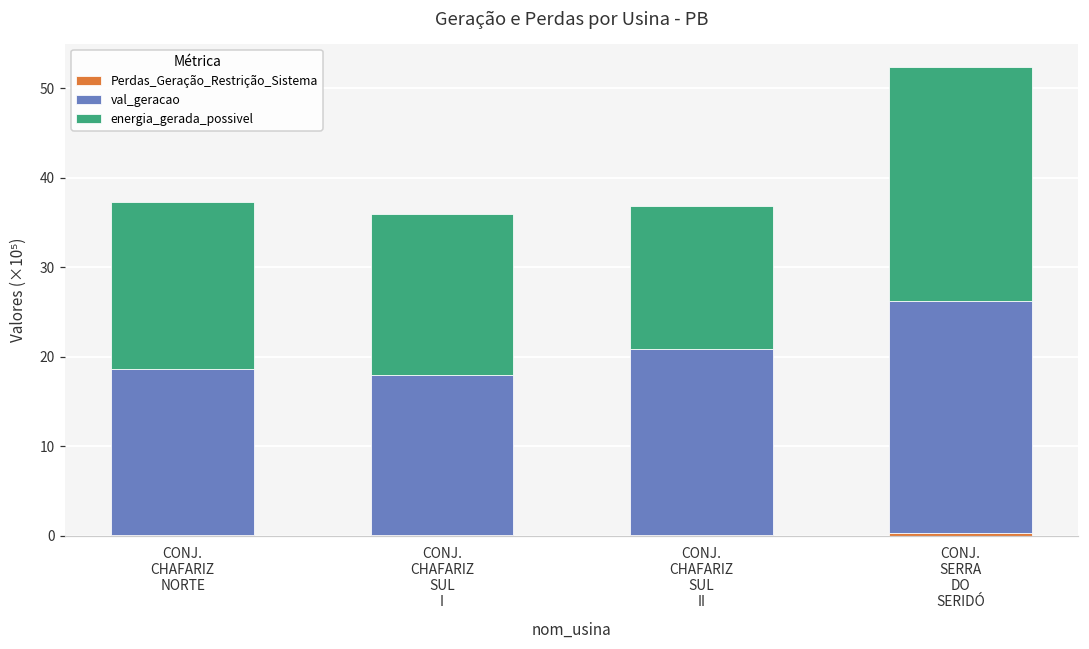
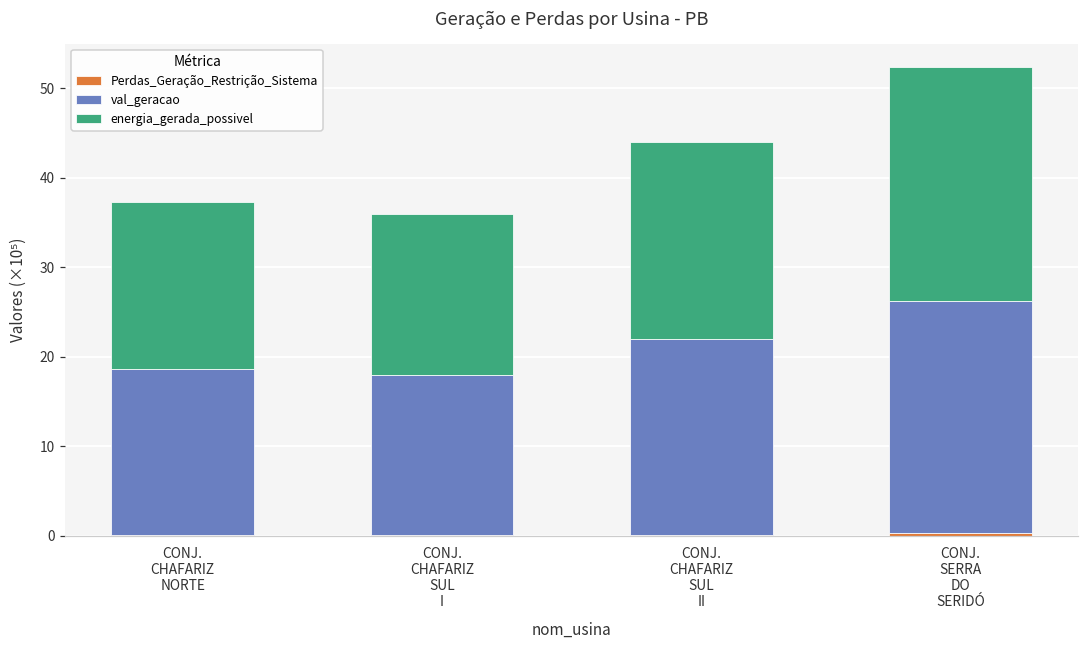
  {
    "Perdas_Geração_Restrição_Sistema": {
      "CONJ. SERRA DO SERIDÓ": 0
    },
    "val_geracao": {
      "CONJ. CHAFARIZ NORTE": 19,
      "CONJ. CHAFARIZ SUL I": 18,
-     "CONJ. CHAFARIZ SUL II": 21,
+     "CONJ. CHAFARIZ SUL II": 22,
      "CONJ. SERRA DO SERIDÓ": 26
    },
    "energia_gerada_possivel": {
      "CONJ. CHAFARIZ NORTE": 19,
      "CONJ. CHAFARIZ SUL I": 18,
-     "CONJ. CHAFARIZ SUL II": 16,
+     "CONJ. CHAFARIZ SUL II": 22,
      "CONJ. SERRA DO SERIDÓ": 26
    }
  }
